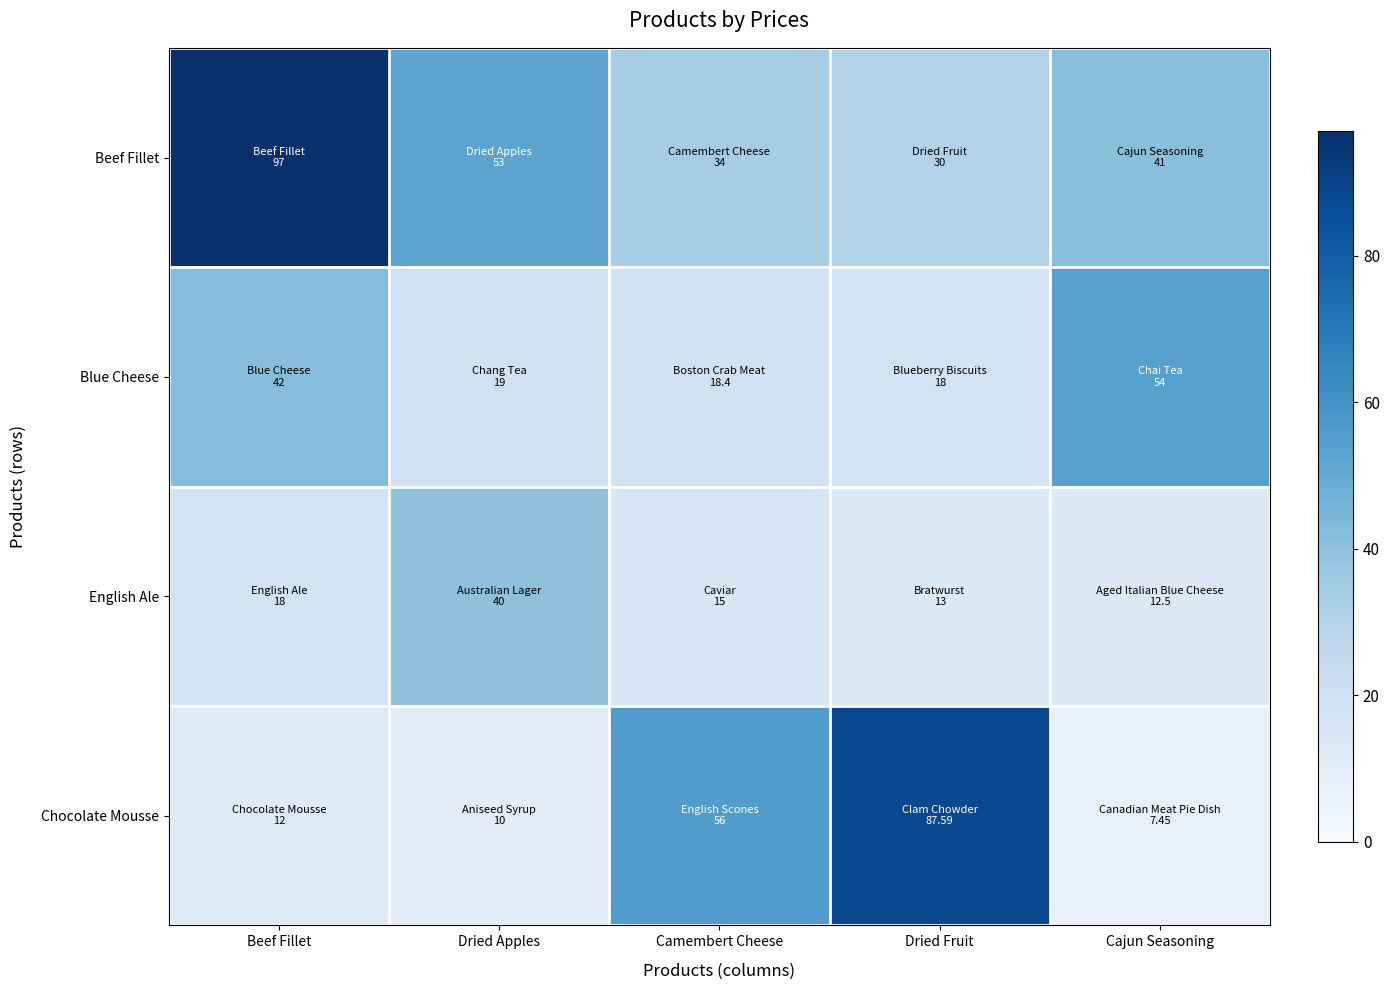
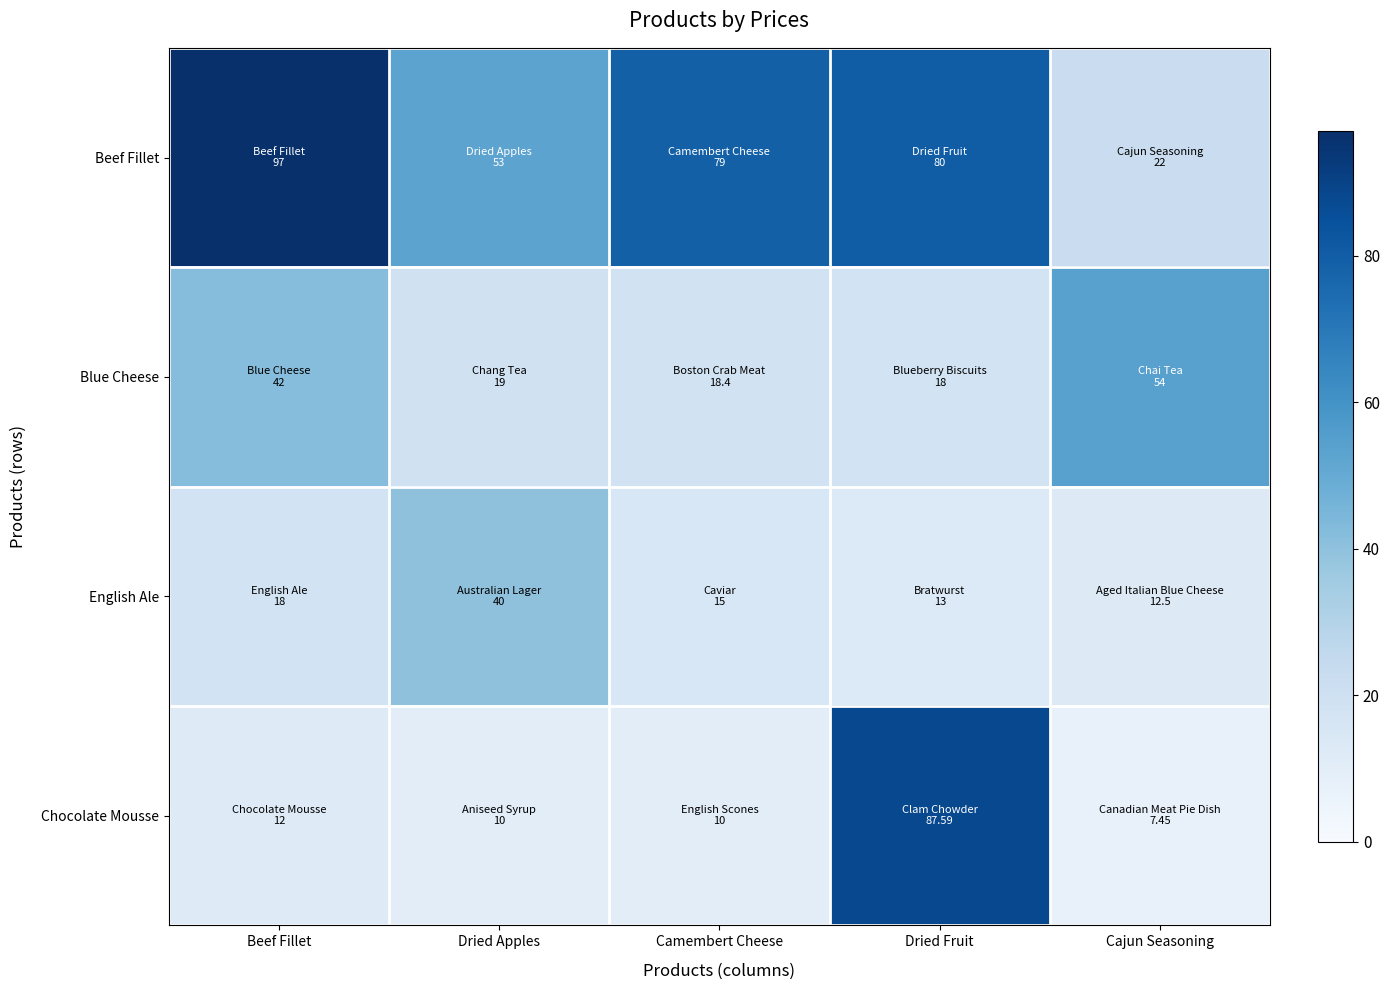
  {
    "Beef Fillet": {
      "Beef Fillet": 97,
      "Dried Apples": 53,
-     "Camembert Cheese": 34,
-     "Dried Fruit": 30,
-     "Cajun Seasoning": 41
+     "Camembert Cheese": 79,
+     "Dried Fruit": 80,
+     "Cajun Seasoning": 22
    },
    "Blue Cheese": {
      "Beef Fillet": 42,
      "Dried Apples": 19,
      "Camembert Cheese": 18.4,
      "Dried Fruit": 18,
      "Cajun Seasoning": 54
    },
    "English Ale": {
      "Beef Fillet": 18,
      "Dried Apples": 40,
      "Camembert Cheese": 15,
      "Dried Fruit": 13,
      "Cajun Seasoning": 12.5
    },
    "Chocolate Mousse": {
      "Beef Fillet": 12,
      "Dried Apples": 10,
-     "Camembert Cheese": 56,
+     "Camembert Cheese": 10,
      "Dried Fruit": 87.59,
      "Cajun Seasoning": 7.45
    }
  }
